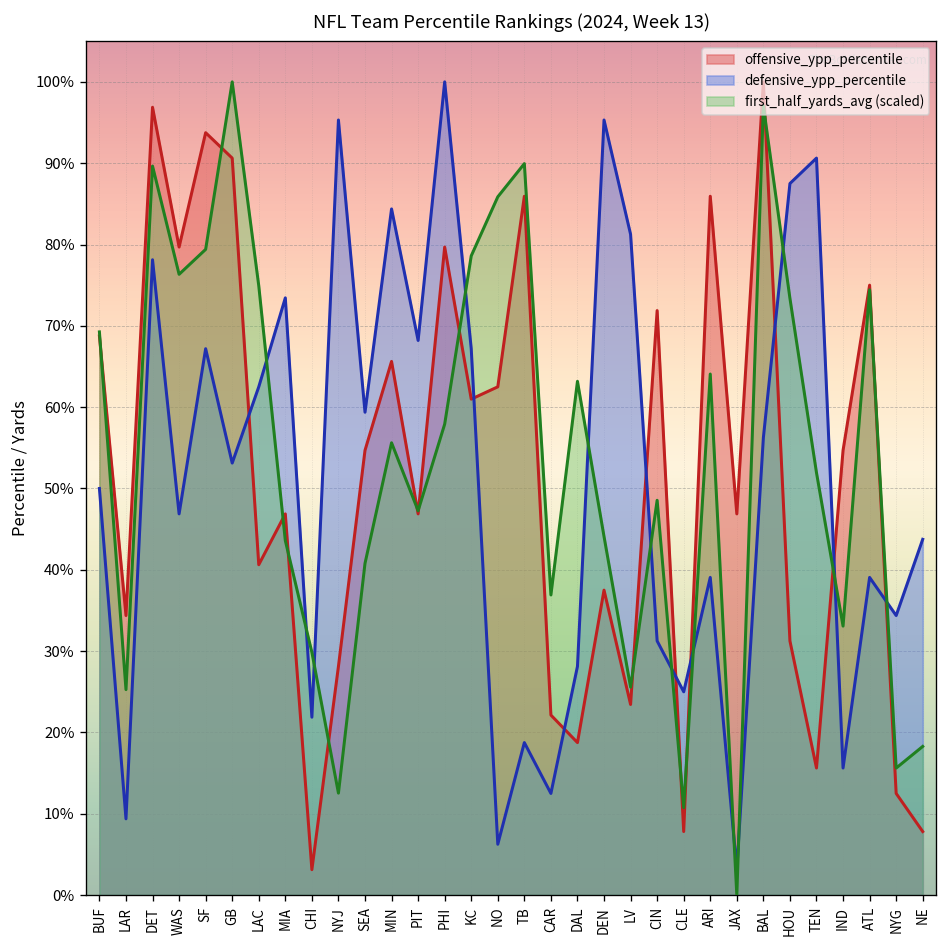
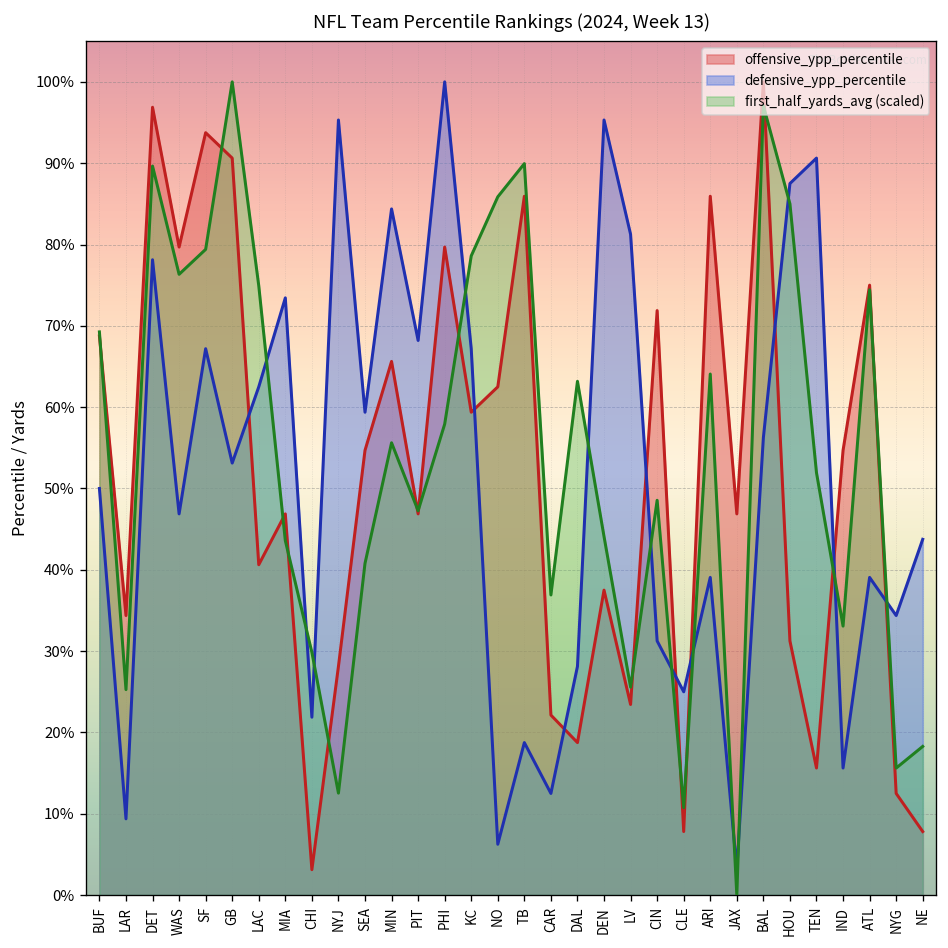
  {
    "offensive_ypp_percentile": {
      "BUF": "69%",
      "LAR": "34%",
      "DET": "97%",
      "WAS": "80%",
      "SF": "94%",
      "GB": "91%",
      "LAC": "41%",
      "MIA": "47%",
      "CHI": "3%",
      "NYJ": "28%",
      "SEA": "55%",
      "MIN": "66%",
      "PIT": "47%",
      "PHI": "80%",
-     "KC": "61%",
+     "KC": "59%",
      "NO": "63%",
      "TB": "86%",
      "CAR": "22%",
      "DAL": "19%",
      "DEN": "38%",
      "LV": "23%",
      "CIN": "72%",
      "CLE": "8%",
      "ARI": "86%",
      "JAX": "47%",
      "HOU": "31%",
      "TEN": "16%",
      "IND": "55%",
      "ATL": "75%",
      "NYG": "13%",
      "NE": "8%"
    },
    "defensive_ypp_percentile": {
      "BUF": "50%",
      "LAR": "9%",
      "DET": "78%",
      "WAS": "47%",
      "SF": "67%",
      "GB": "53%",
      "LAC": "63%",
      "MIA": "73%",
      "CHI": "22%",
      "NYJ": "95%",
      "SEA": "59%",
      "MIN": "84%",
      "PIT": "68%",
      "PHI": "100%",
      "KC": "67%",
      "NO": "6%",
      "TB": "19%",
      "CAR": "13%",
      "DAL": "28%",
      "DEN": "95%",
      "LV": "81%",
      "CIN": "31%",
      "CLE": "25%",
      "ARI": "39%",
      "JAX": "3%",
      "BAL": "56%",
      "HOU": "88%",
      "TEN": "91%",
      "IND": "16%",
      "ATL": "39%",
      "NYG": "34%",
      "NE": "44%"
    },
    "first_half_yards_avg (scaled)": {
      "BUF": "69%",
      "LAR": "25%",
      "DET": "90%",
      "WAS": "76%",
      "SF": "79%",
      "GB": "100%",
      "LAC": "75%",
      "MIA": "44%",
      "CHI": "30%",
      "NYJ": "13%",
      "SEA": "41%",
      "MIN": "56%",
      "PIT": "47%",
      "PHI": "58%",
      "KC": "79%",
      "NO": "86%",
      "TB": "90%",
      "CAR": "37%",
      "DAL": "63%",
      "DEN": "44%",
      "LV": "26%",
      "CIN": "49%",
      "CLE": "11%",
      "ARI": "64%",
      "JAX": "0%",
-     "HOU": "73%",
+     "HOU": "85%",
      "TEN": "52%",
      "IND": "33%",
      "ATL": "74%",
      "NYG": "16%",
      "NE": "18%"
    }
  }
